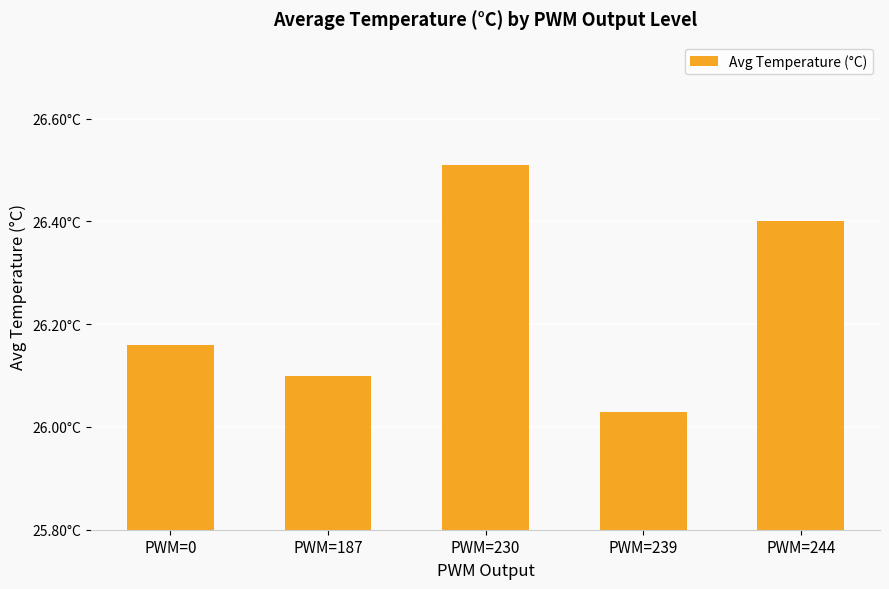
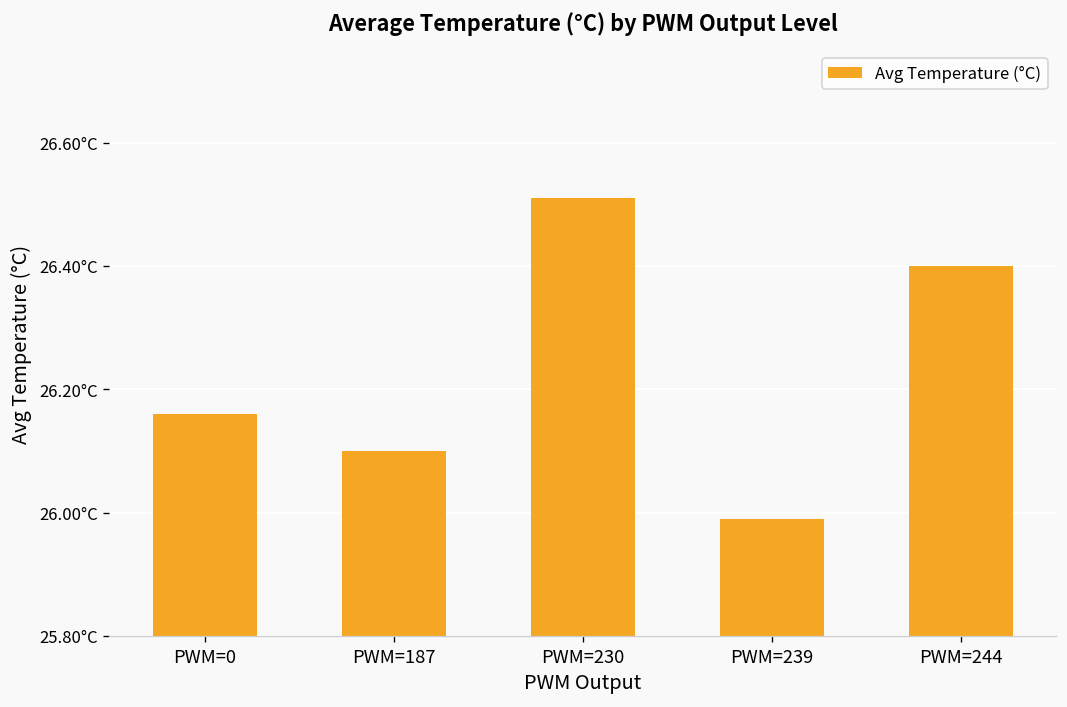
  {
    "PWM=0": "26.16°C",
    "PWM=187": "26.10°C",
    "PWM=230": "26.51°C",
-   "PWM=239": "26.03°C",
+   "PWM=239": "25.99°C",
    "PWM=244": "26.40°C"
  }
